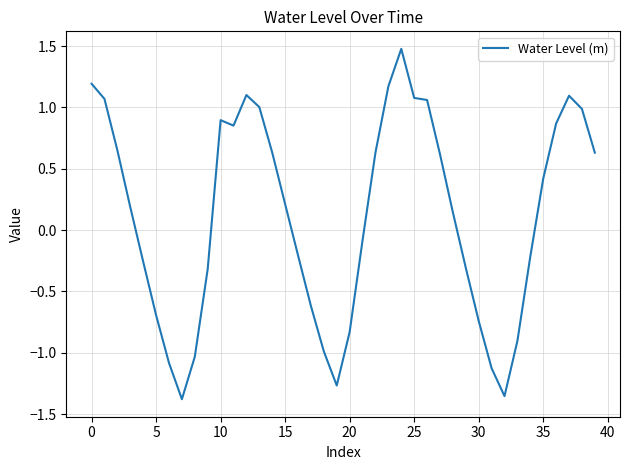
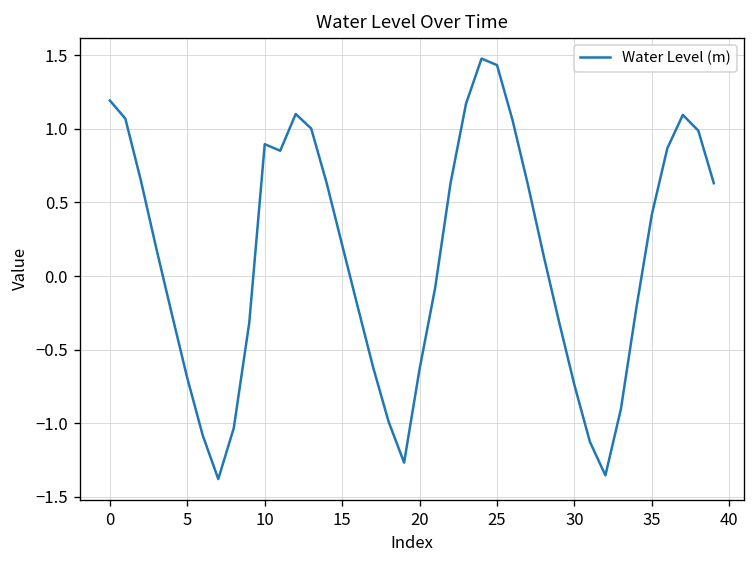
  {
    "0": 1.19,
    "5": -0.69,
    "10": 0.90,
    "15": 0.21,
-   "20": -0.83,
-   "25": 1.08,
+   "20": -0.63,
+   "25": 1.43,
    "30": -0.74,
    "35": 0.42
  }
